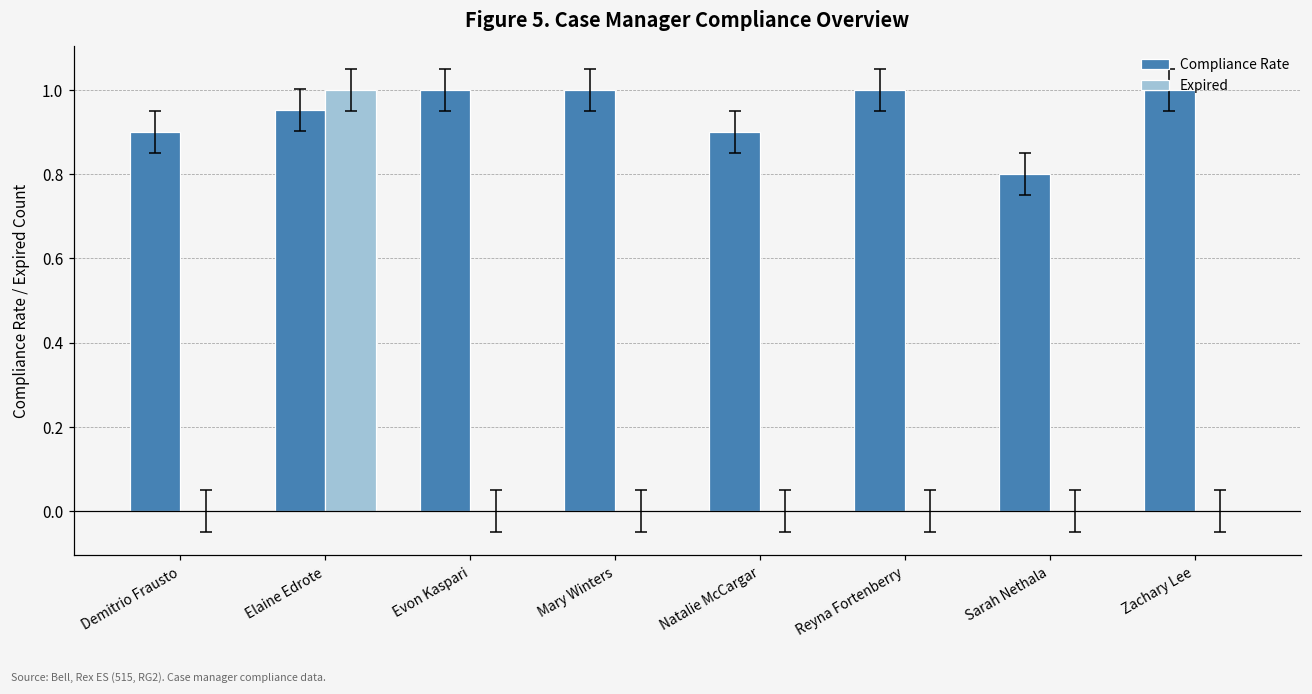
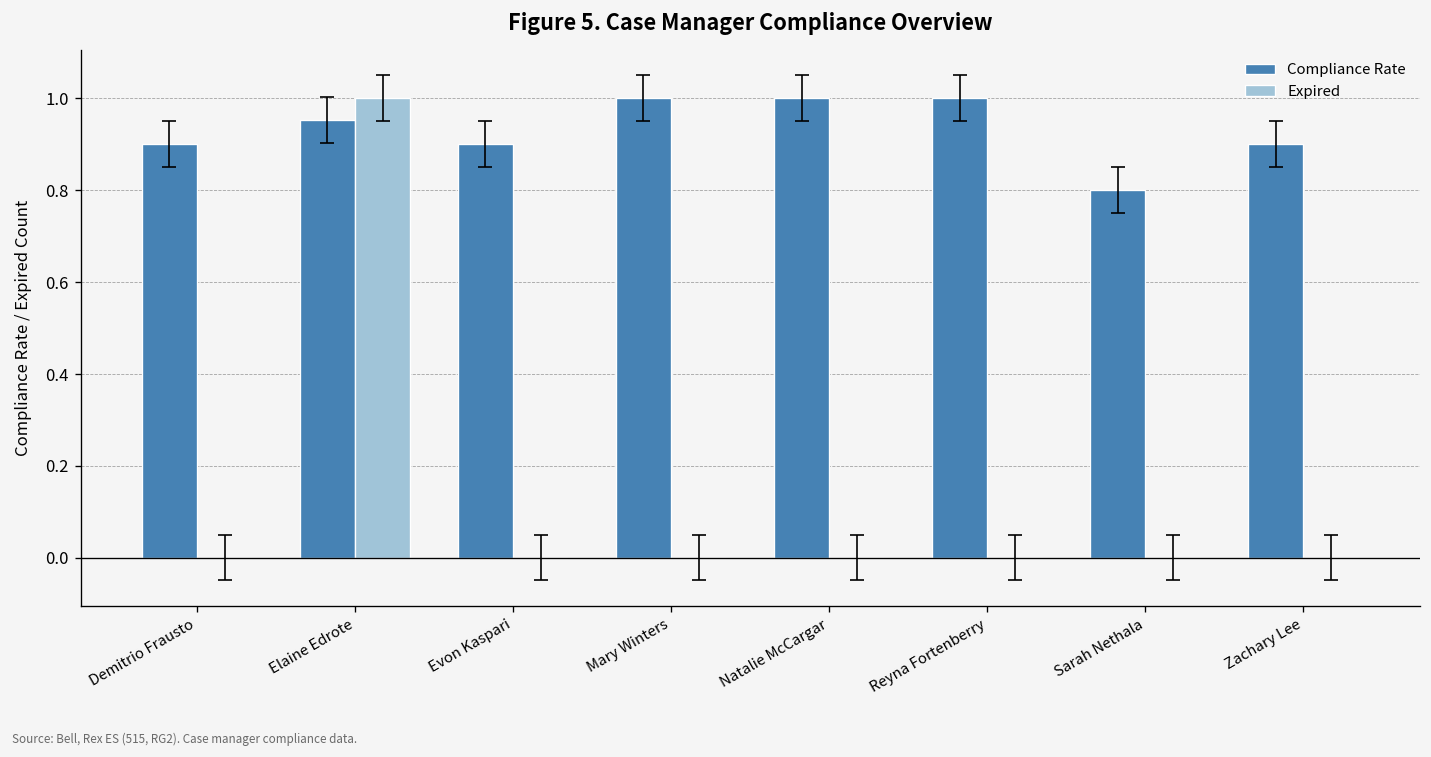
  {
    "Compliance Rate": {
      "Demitrio Frausto": 0.9,
      "Elaine Edrote": 0.95,
-     "Evon Kaspari": 1.0,
+     "Evon Kaspari": 0.9,
      "Mary Winters": 1.0,
-     "Natalie McCargar": 0.9,
+     "Natalie McCargar": 1.0,
      "Reyna Fortenberry": 1.0,
      "Sarah Nethala": 0.8,
-     "Zachary Lee": 1.0
+     "Zachary Lee": 0.9
    },
    "Expired": {
      "Demitrio Frausto": 0.0,
      "Elaine Edrote": 1.0,
      "Evon Kaspari": 0.0,
      "Mary Winters": 0.0,
      "Natalie McCargar": 0.0,
      "Reyna Fortenberry": 0.0,
      "Sarah Nethala": 0.0,
      "Zachary Lee": 0.0
    }
  }
